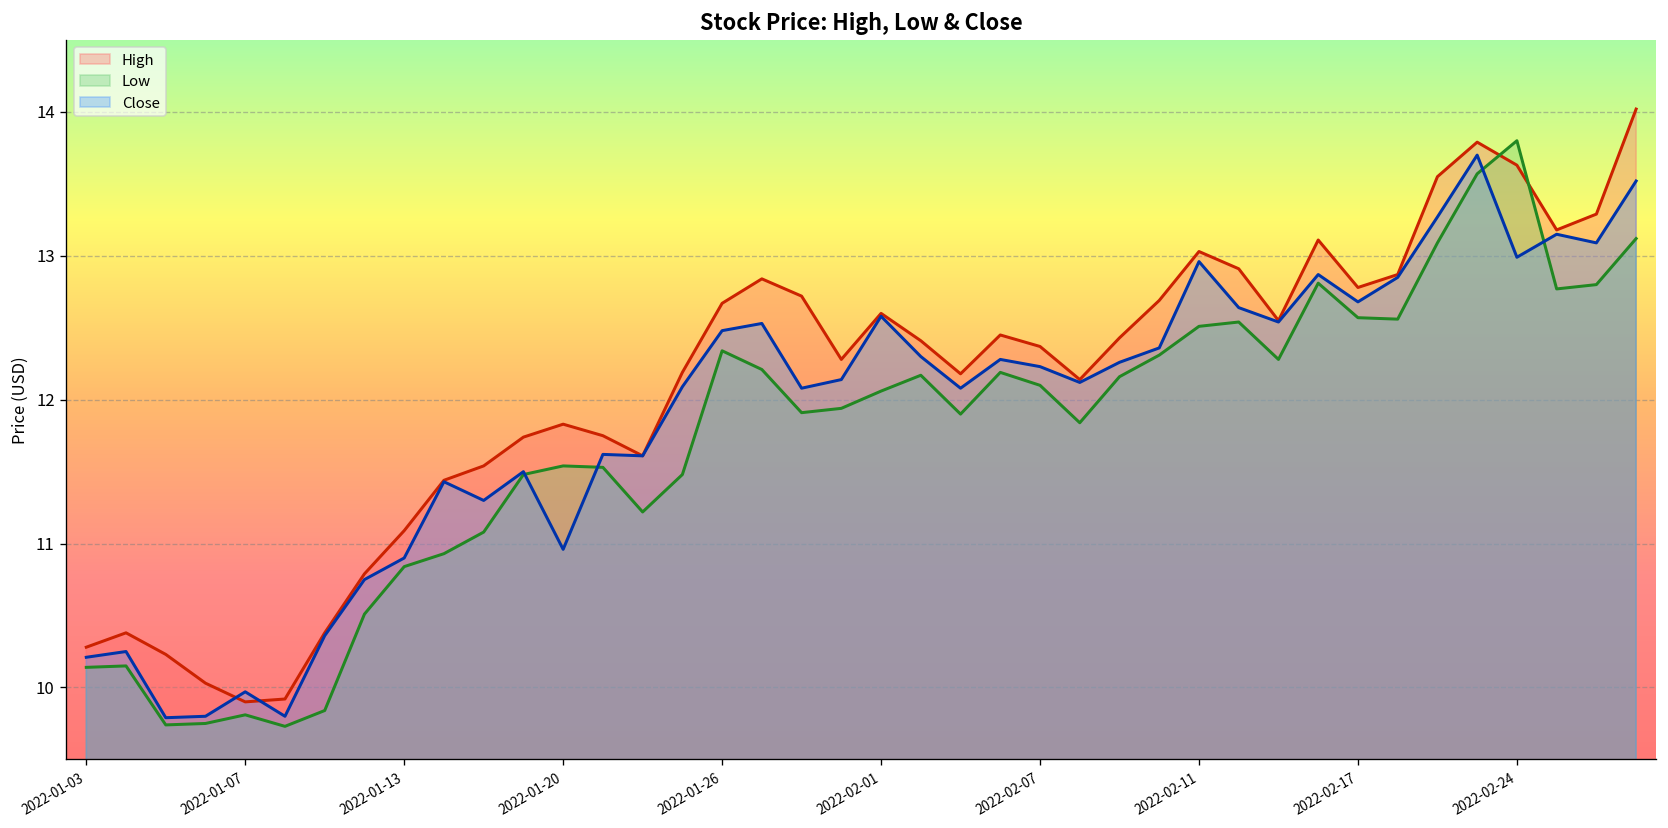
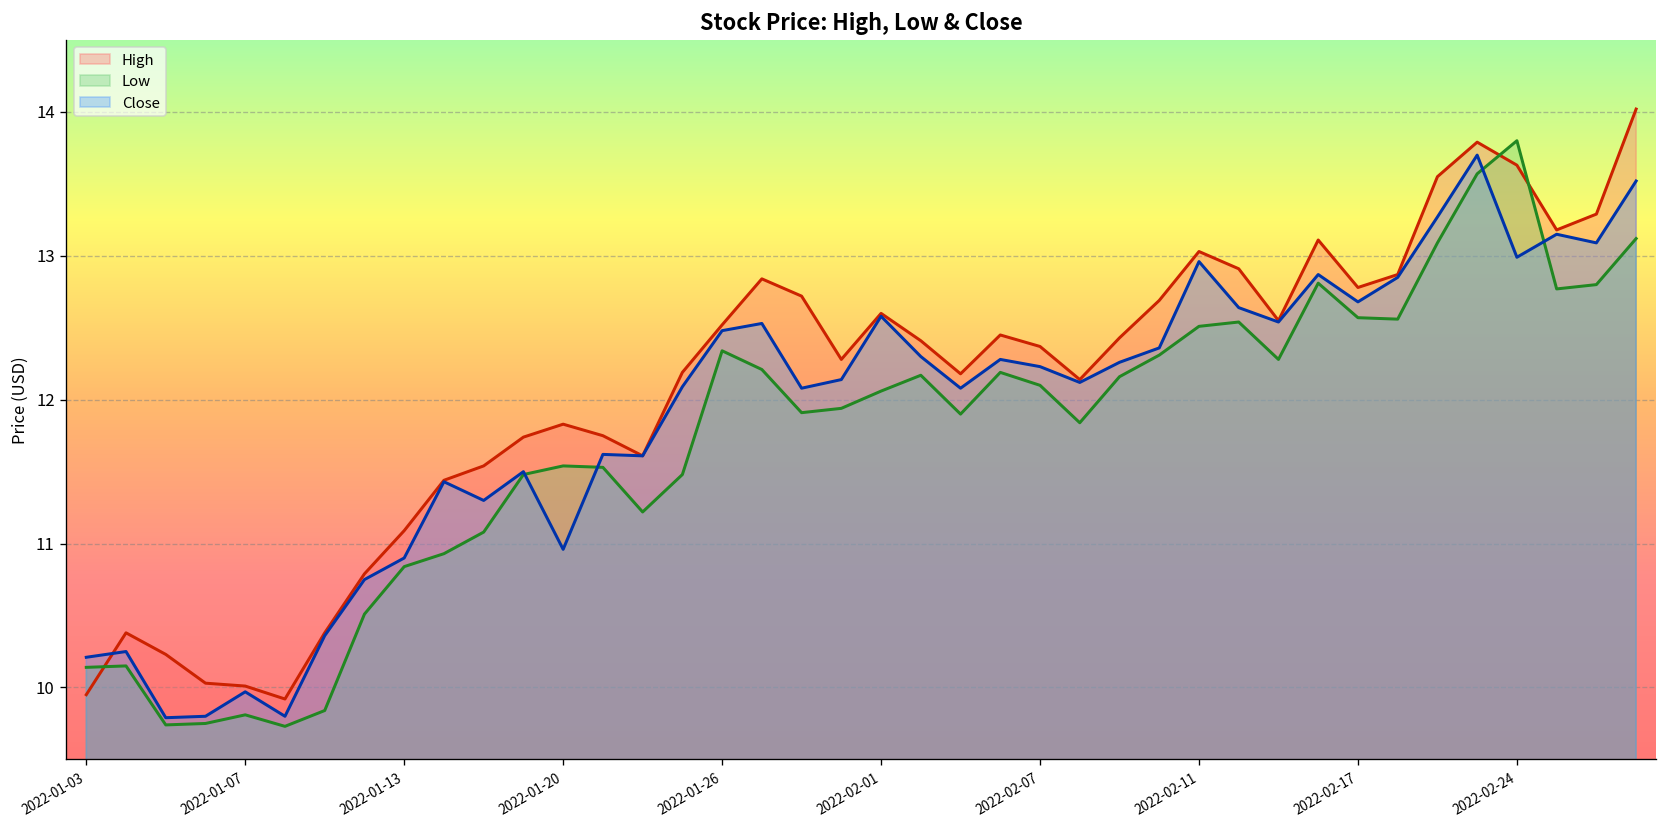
  {
    "High": {
-     "2022-01-03": 10.28,
-     "2022-01-07": 9.90,
+     "2022-01-03": 9.95,
+     "2022-01-07": 10.01,
      "2022-01-13": 11.09,
      "2022-01-20": 11.83,
-     "2022-01-26": 12.67,
+     "2022-01-26": 12.52,
      "2022-02-07": 12.37,
      "2022-02-11": 13.03,
      "2022-02-17": 12.78,
      "2022-02-24": 13.63
    },
    "Low": {
      "2022-01-03": 10.14,
      "2022-01-07": 9.81,
      "2022-01-13": 10.84,
      "2022-01-20": 11.54,
      "2022-01-26": 12.34,
      "2022-02-01": 12.06,
      "2022-02-07": 12.10,
      "2022-02-11": 12.51,
      "2022-02-17": 12.57,
      "2022-02-24": 13.80
    },
    "Close": {
      "2022-01-03": 10.21,
      "2022-01-07": 9.97,
      "2022-01-13": 10.90,
      "2022-01-20": 10.96,
      "2022-01-26": 12.48,
      "2022-02-07": 12.23,
      "2022-02-11": 12.96,
      "2022-02-17": 12.68,
      "2022-02-24": 12.99
    }
  }
